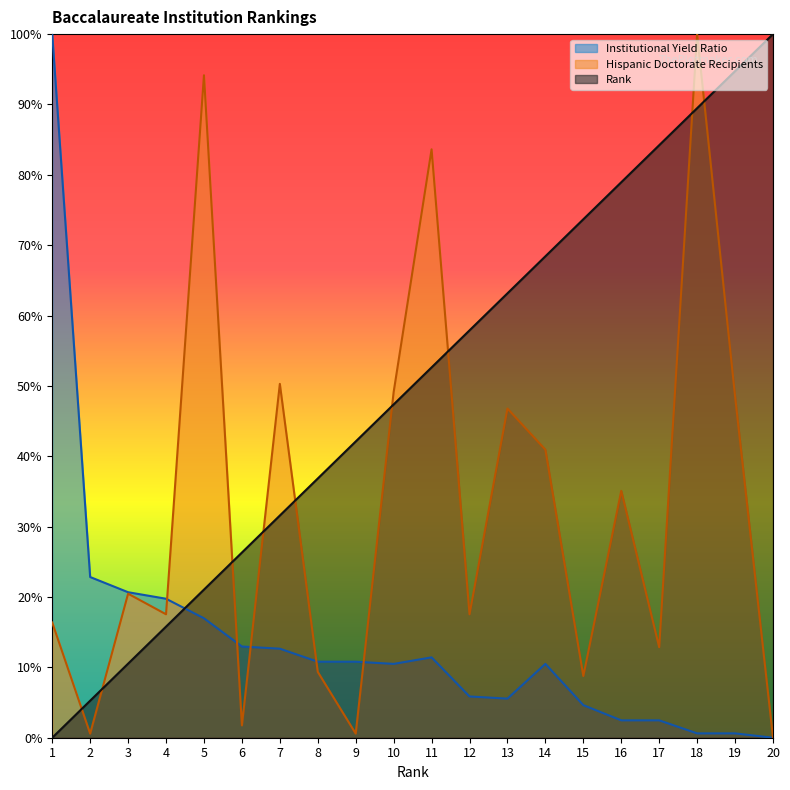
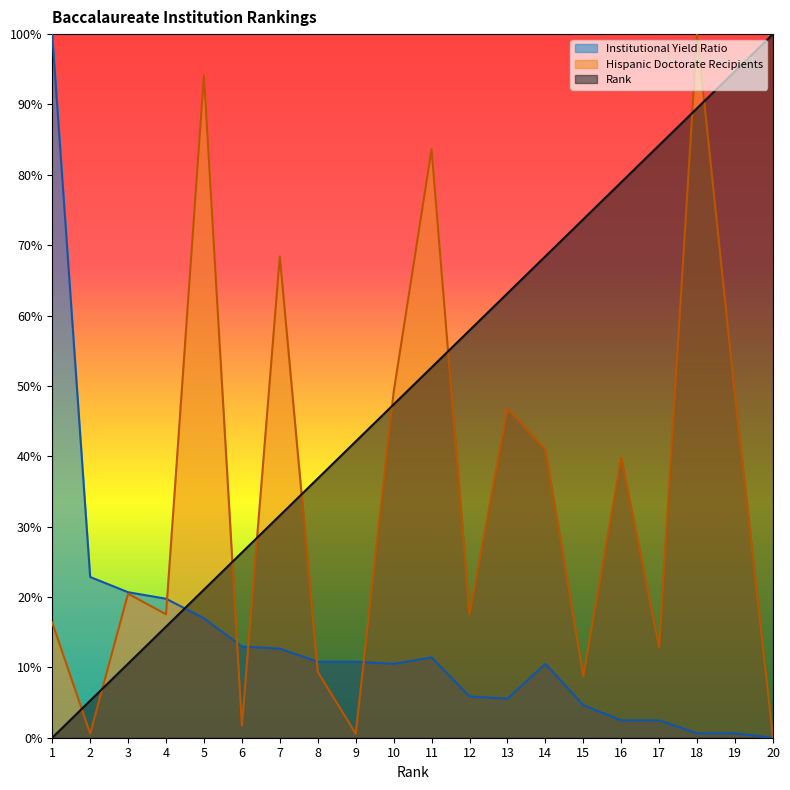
  {
    "Institutional Yield Ratio": {
      "1": "100%",
      "2": "23%",
      "4": "20%",
      "5": "17%",
      "6": "13%",
      "7": "13%",
      "8": "11%",
      "9": "11%",
      "10": "10%",
      "11": "11%",
      "12": "6%",
      "13": "6%",
      "14": "10%",
      "15": "5%",
      "16": "2%",
      "17": "2%",
      "18": "1%",
      "19": "1%"
    },
    "Hispanic Doctorate Recipients": {
      "1": "16%",
      "2": "1%",
      "4": "18%",
      "5": "94%",
      "6": "2%",
-     "7": "50%",
+     "7": "68%",
      "8": "9%",
      "9": "1%",
      "10": "49%",
      "11": "84%",
      "12": "18%",
      "13": "47%",
      "14": "41%",
      "15": "9%",
-     "16": "35%",
+     "16": "40%",
      "17": "13%",
      "18": "100%",
      "19": "49%"
    },
    "Rank": {
      "1": "0%",
      "2": "5%",
      "3": "11%",
      "4": "16%",
      "5": "21%",
      "6": "26%",
      "7": "32%",
      "8": "37%",
      "9": "42%",
      "10": "47%",
      "11": "53%",
      "12": "58%",
      "13": "63%",
      "14": "68%",
      "15": "74%",
      "16": "79%",
      "17": "84%",
      "18": "89%",
      "20": "100%"
    }
  }
